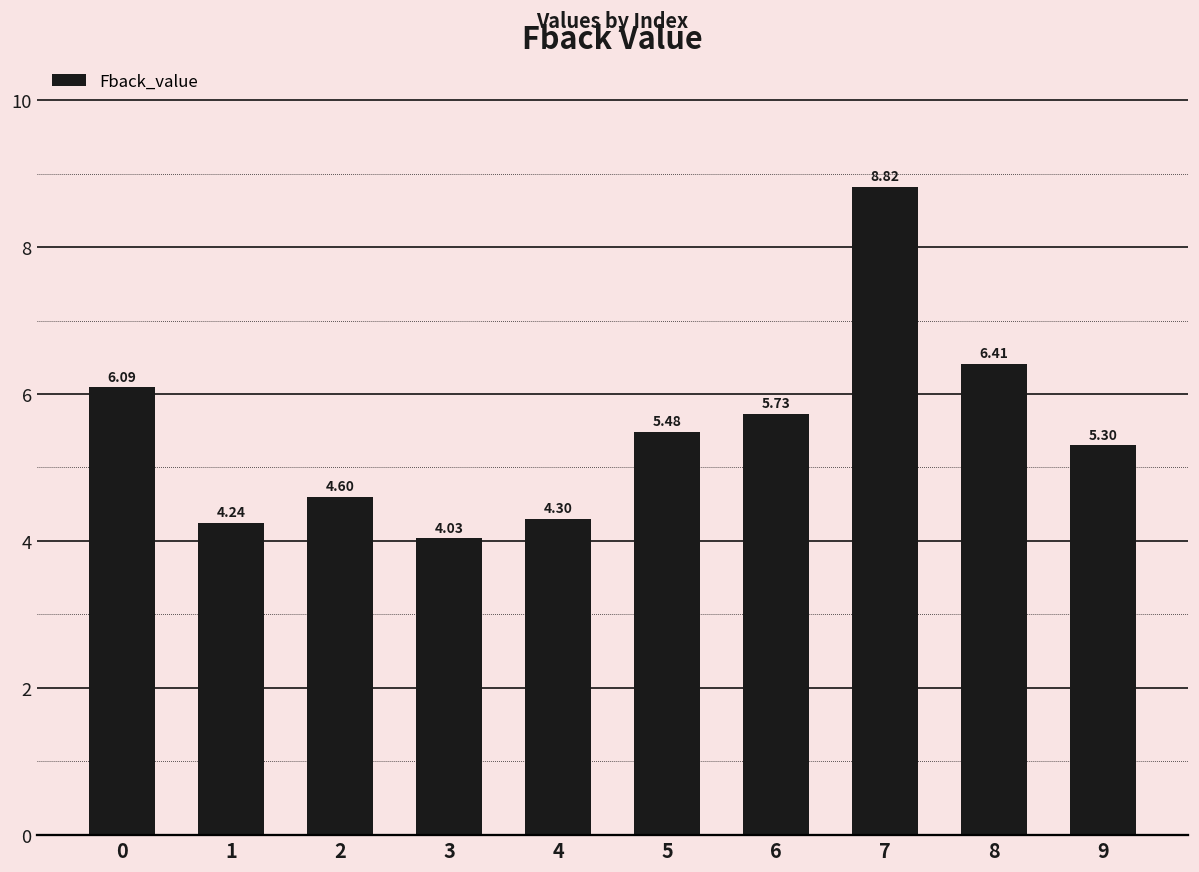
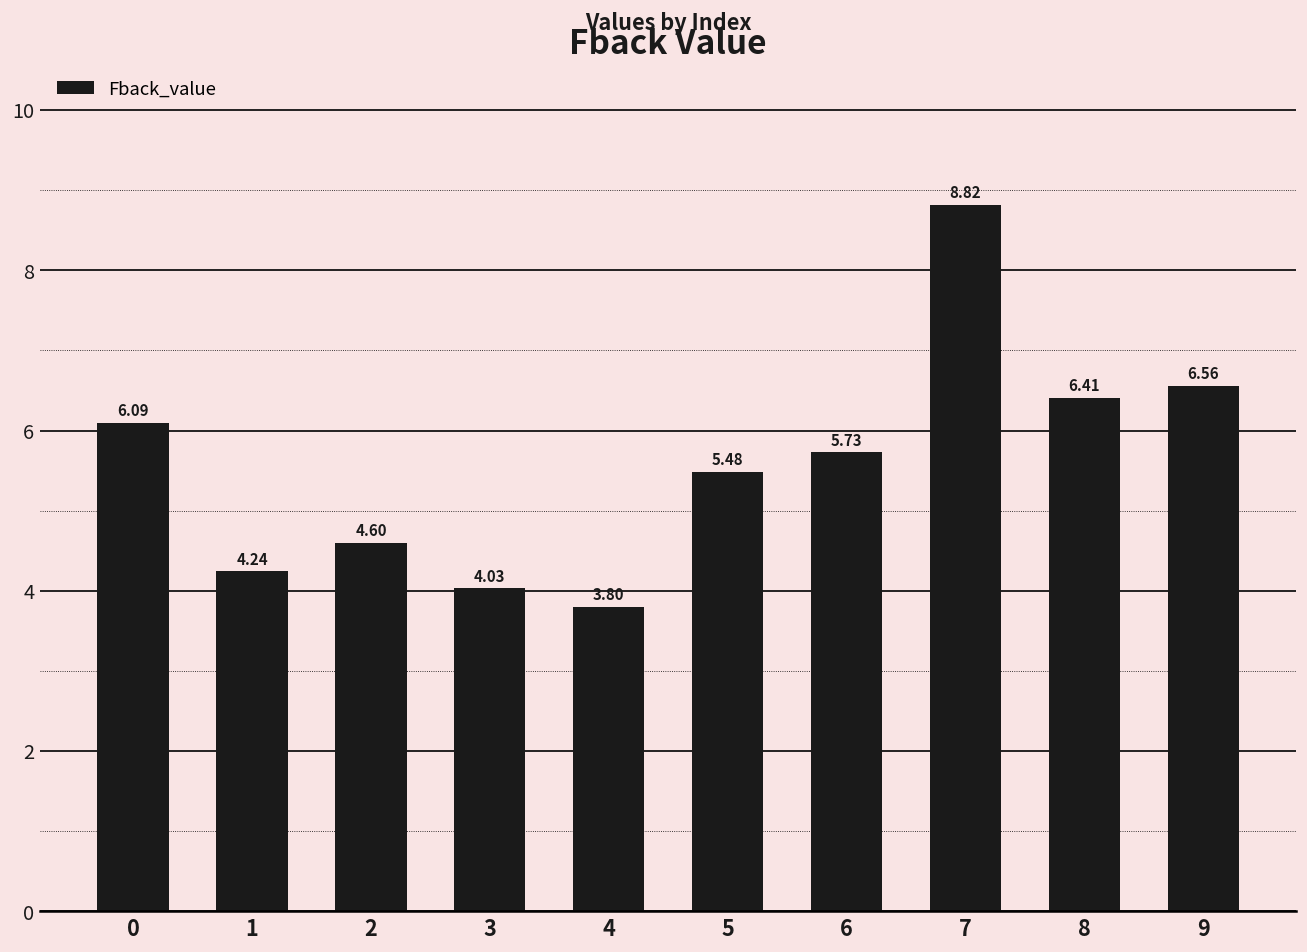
  {
    "0": 6.09,
    "1": 4.24,
    "2": 4.60,
    "3": 4.03,
-   "4": 4.30,
+   "4": 3.80,
    "5": 5.48,
    "6": 5.73,
    "7": 8.82,
    "8": 6.41,
-   "9": 5.30
+   "9": 6.56
  }
